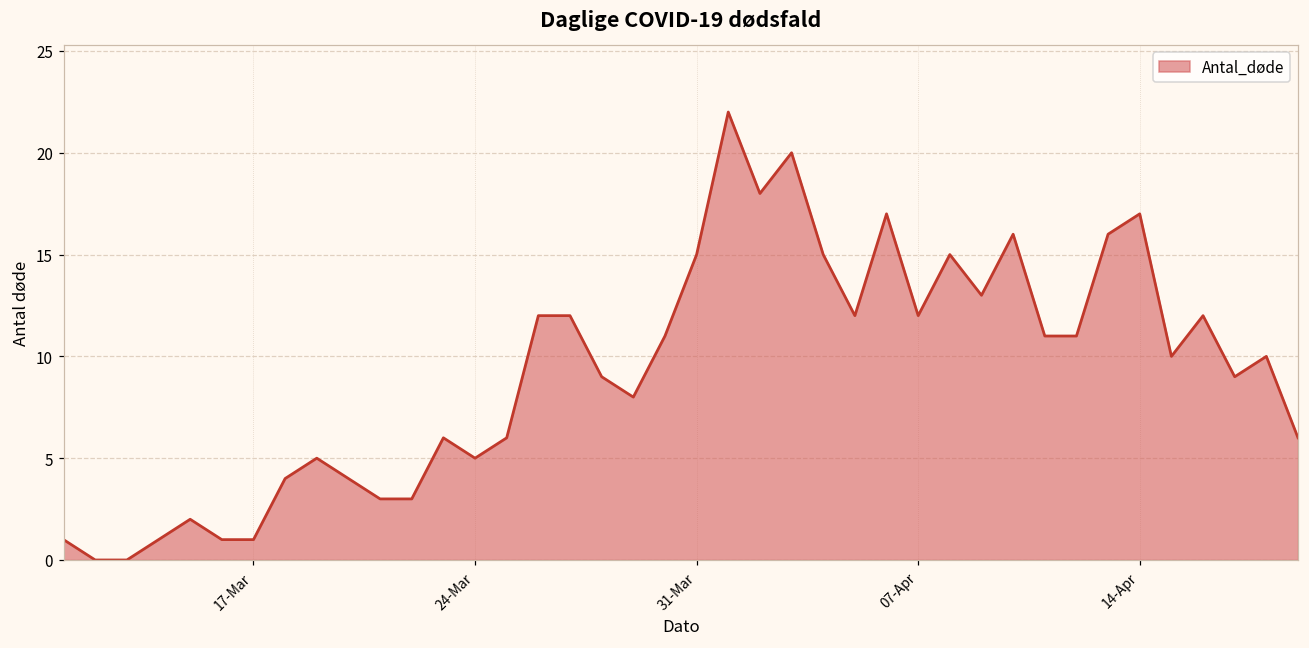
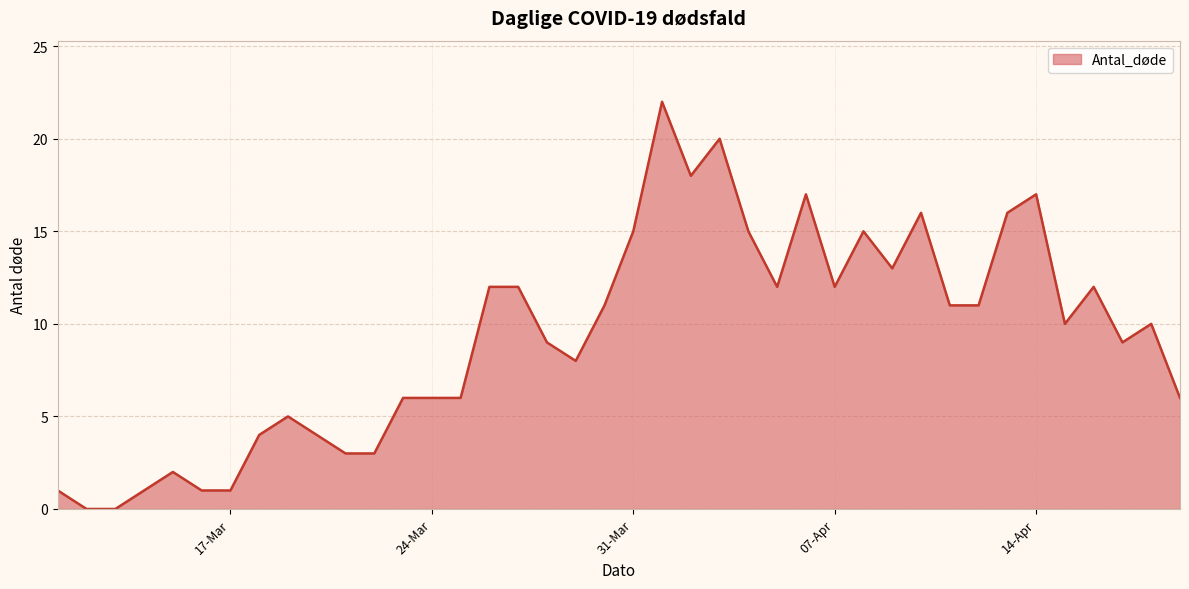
  {
    "17-Mar": 1,
-   "24-Mar": 5,
+   "24-Mar": 6,
    "31-Mar": 15,
    "07-Apr": 12,
    "14-Apr": 17
  }
